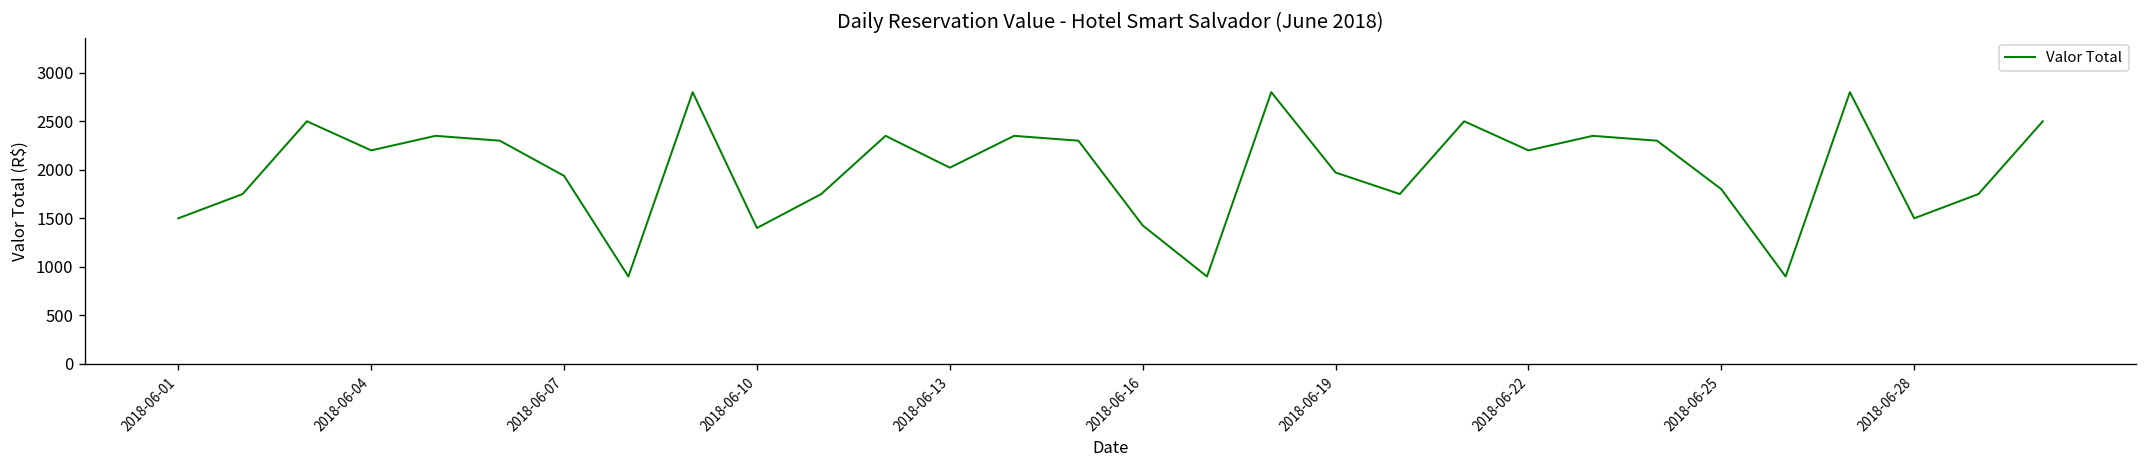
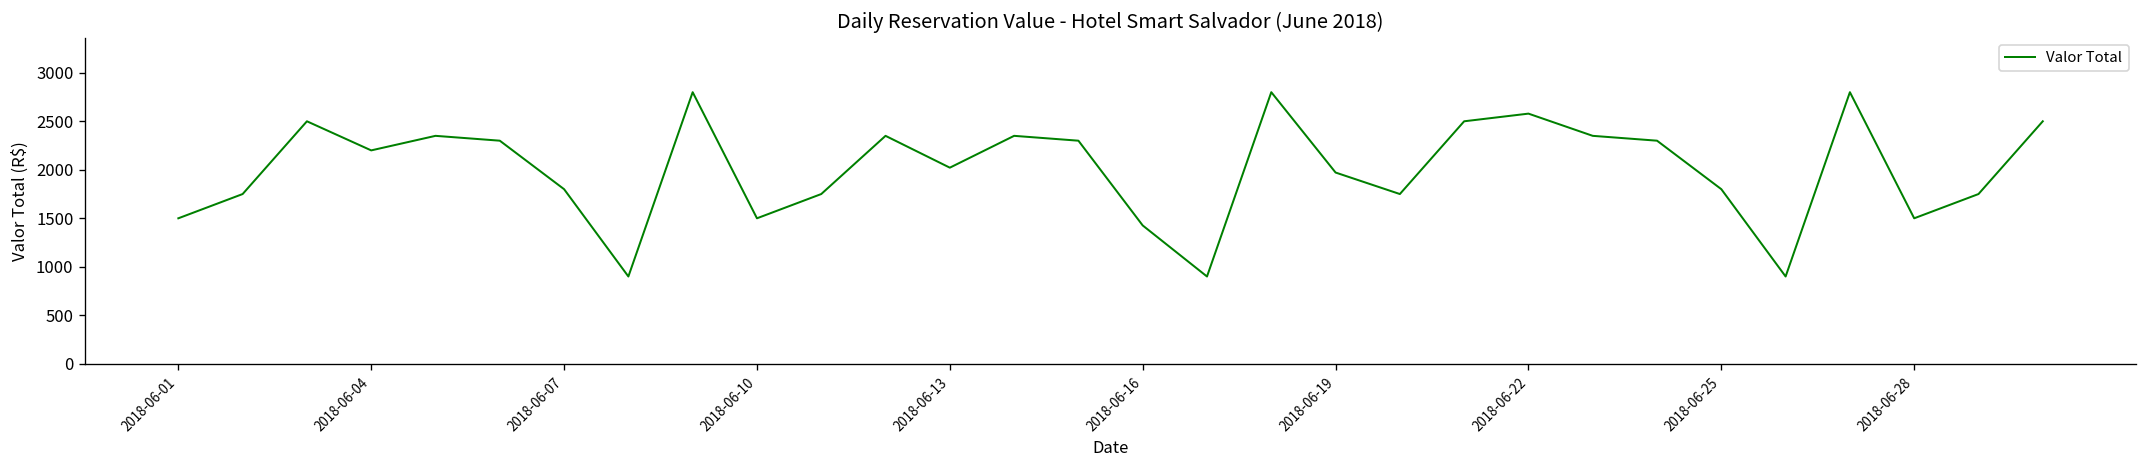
  {
    "2018-06-01": 1500,
    "2018-06-04": 2200,
-   "2018-06-07": 1900,
-   "2018-06-10": 1400,
+   "2018-06-07": 1800,
+   "2018-06-10": 1500,
    "2018-06-13": 2000,
    "2018-06-16": 1400,
    "2018-06-19": 2000,
-   "2018-06-22": 2200,
+   "2018-06-22": 2600,
    "2018-06-25": 1800,
    "2018-06-28": 1500
  }
